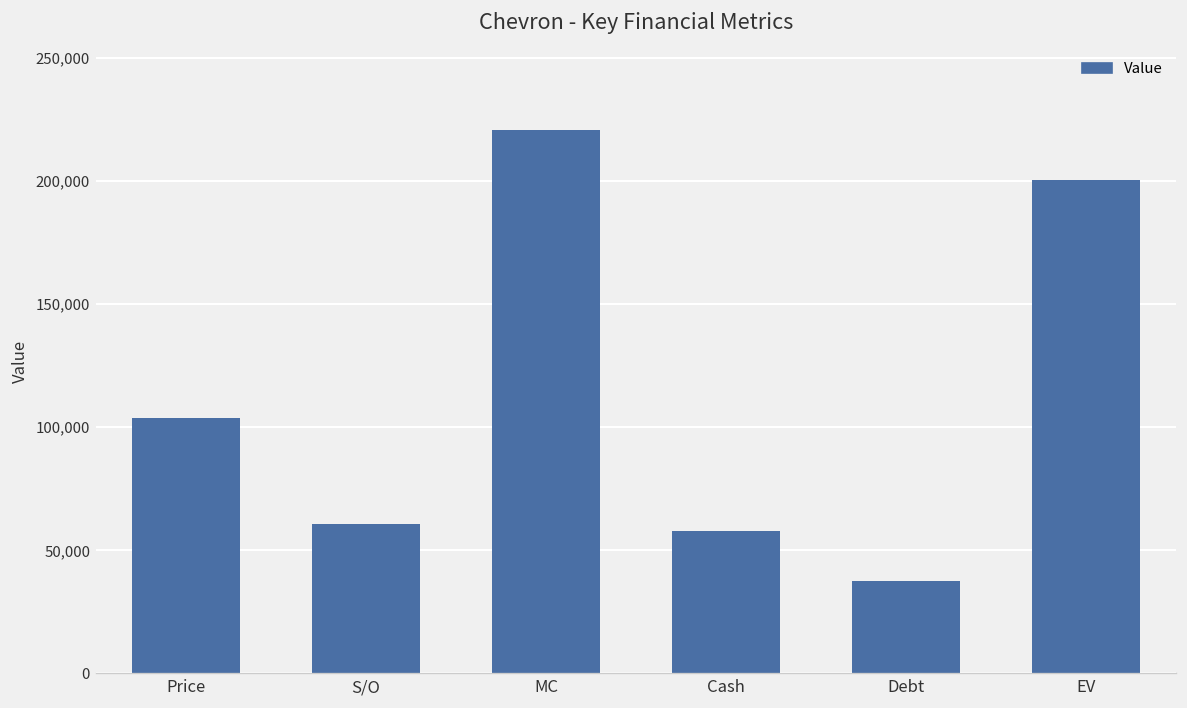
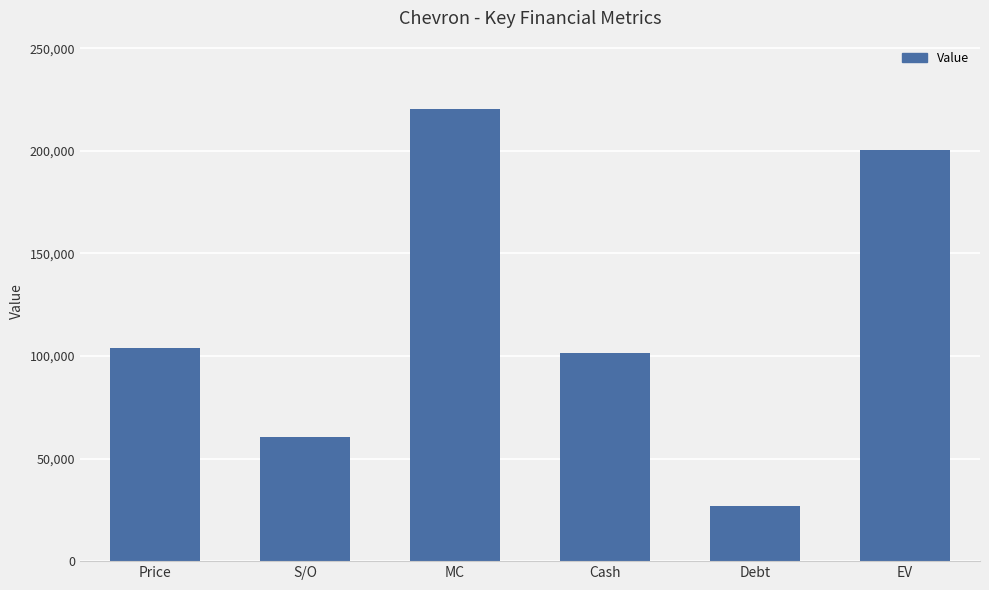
  {
    "Price": "104,000",
    "S/O": "61,000",
    "MC": "221,000",
-   "Cash": "58,000",
-   "Debt": "37,000",
+   "Cash": "102,000",
+   "Debt": "27,000",
    "EV": "200,000"
  }
